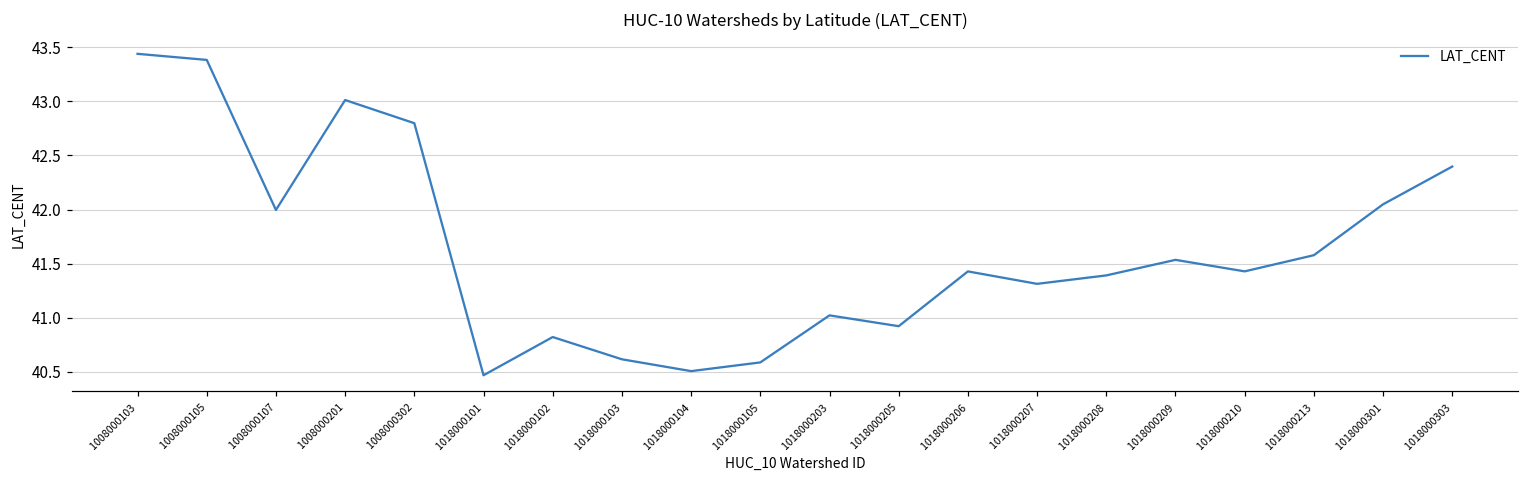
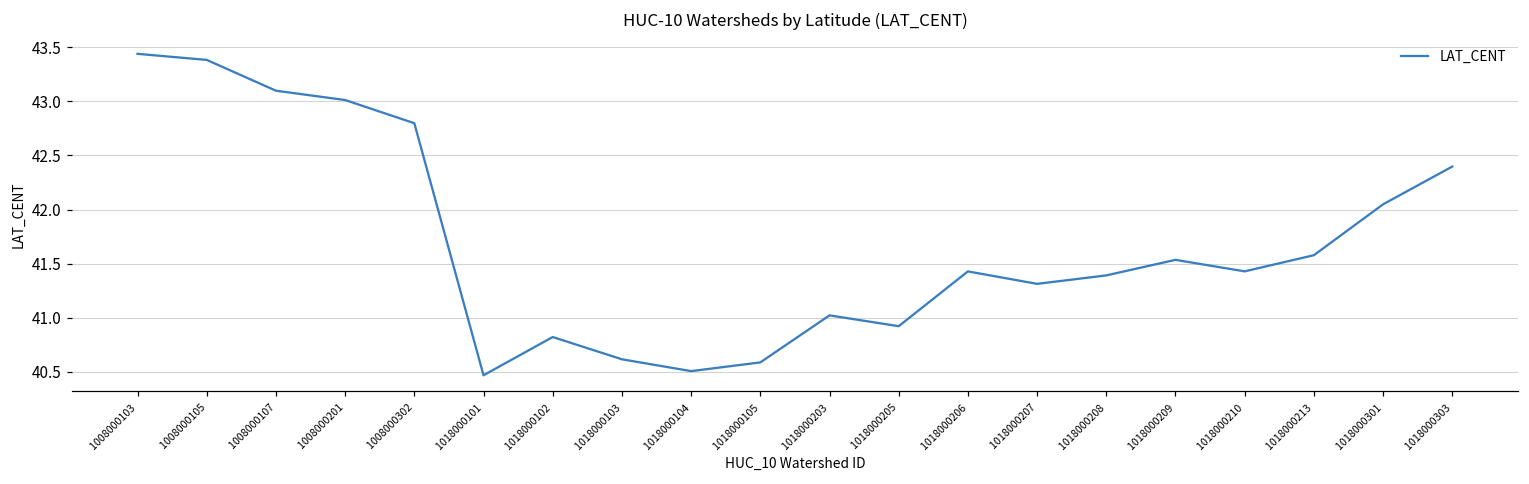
  {
    "1008000103": 43.4,
    "1008000105": 43.4,
-   "1008000107": 42.0,
+   "1008000107": 43.1,
    "1008000201": 43.0,
    "1008000302": 42.8,
    "1018000101": 40.5,
    "1018000102": 40.8,
    "1018000103": 40.6,
    "1018000104": 40.5,
    "1018000105": 40.6,
    "1018000203": 41.0,
    "1018000205": 40.9,
    "1018000206": 41.4,
    "1018000207": 41.3,
    "1018000208": 41.4,
    "1018000209": 41.5,
    "1018000210": 41.4,
    "1018000213": 41.6,
    "1018000301": 42.0,
    "1018000303": 42.4
  }
